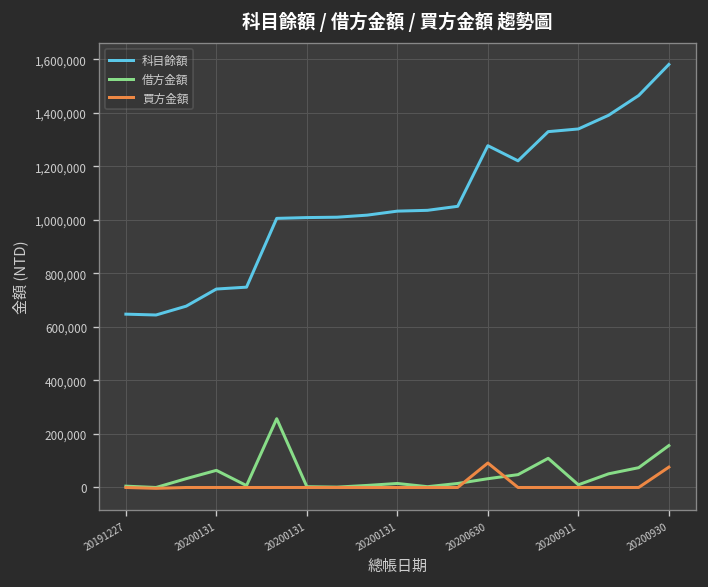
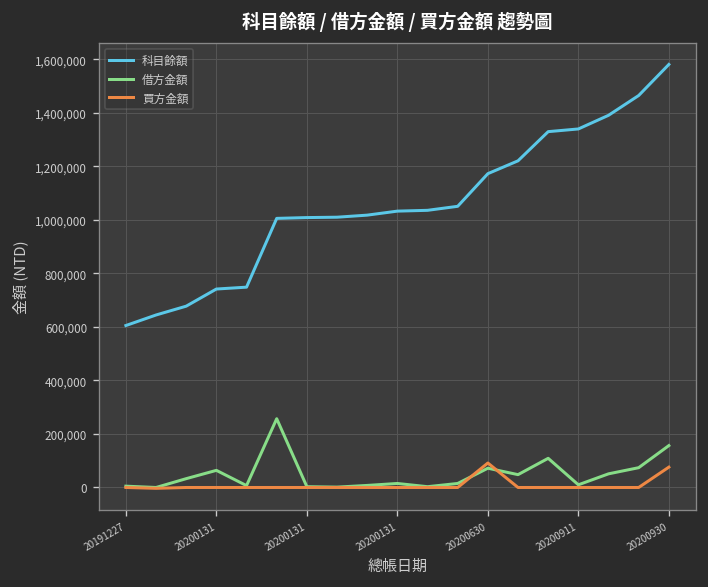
  {
    "科目餘額": {
-     "20191227": "650,000",
-     "20200630": "1,280,000",
+     "20191227": "610,000",
+     "20200630": "1,170,000",
      "20200911": "1,340,000",
      "20200930": "1,580,000"
    },
    "借方金額": {
-     "20200630": "30,000",
+     "20200630": "70,000",
      "20200930": "160,000"
    },
    "買方金額": {
      "20200630": "90,000",
      "20200930": "80,000"
    }
  }
